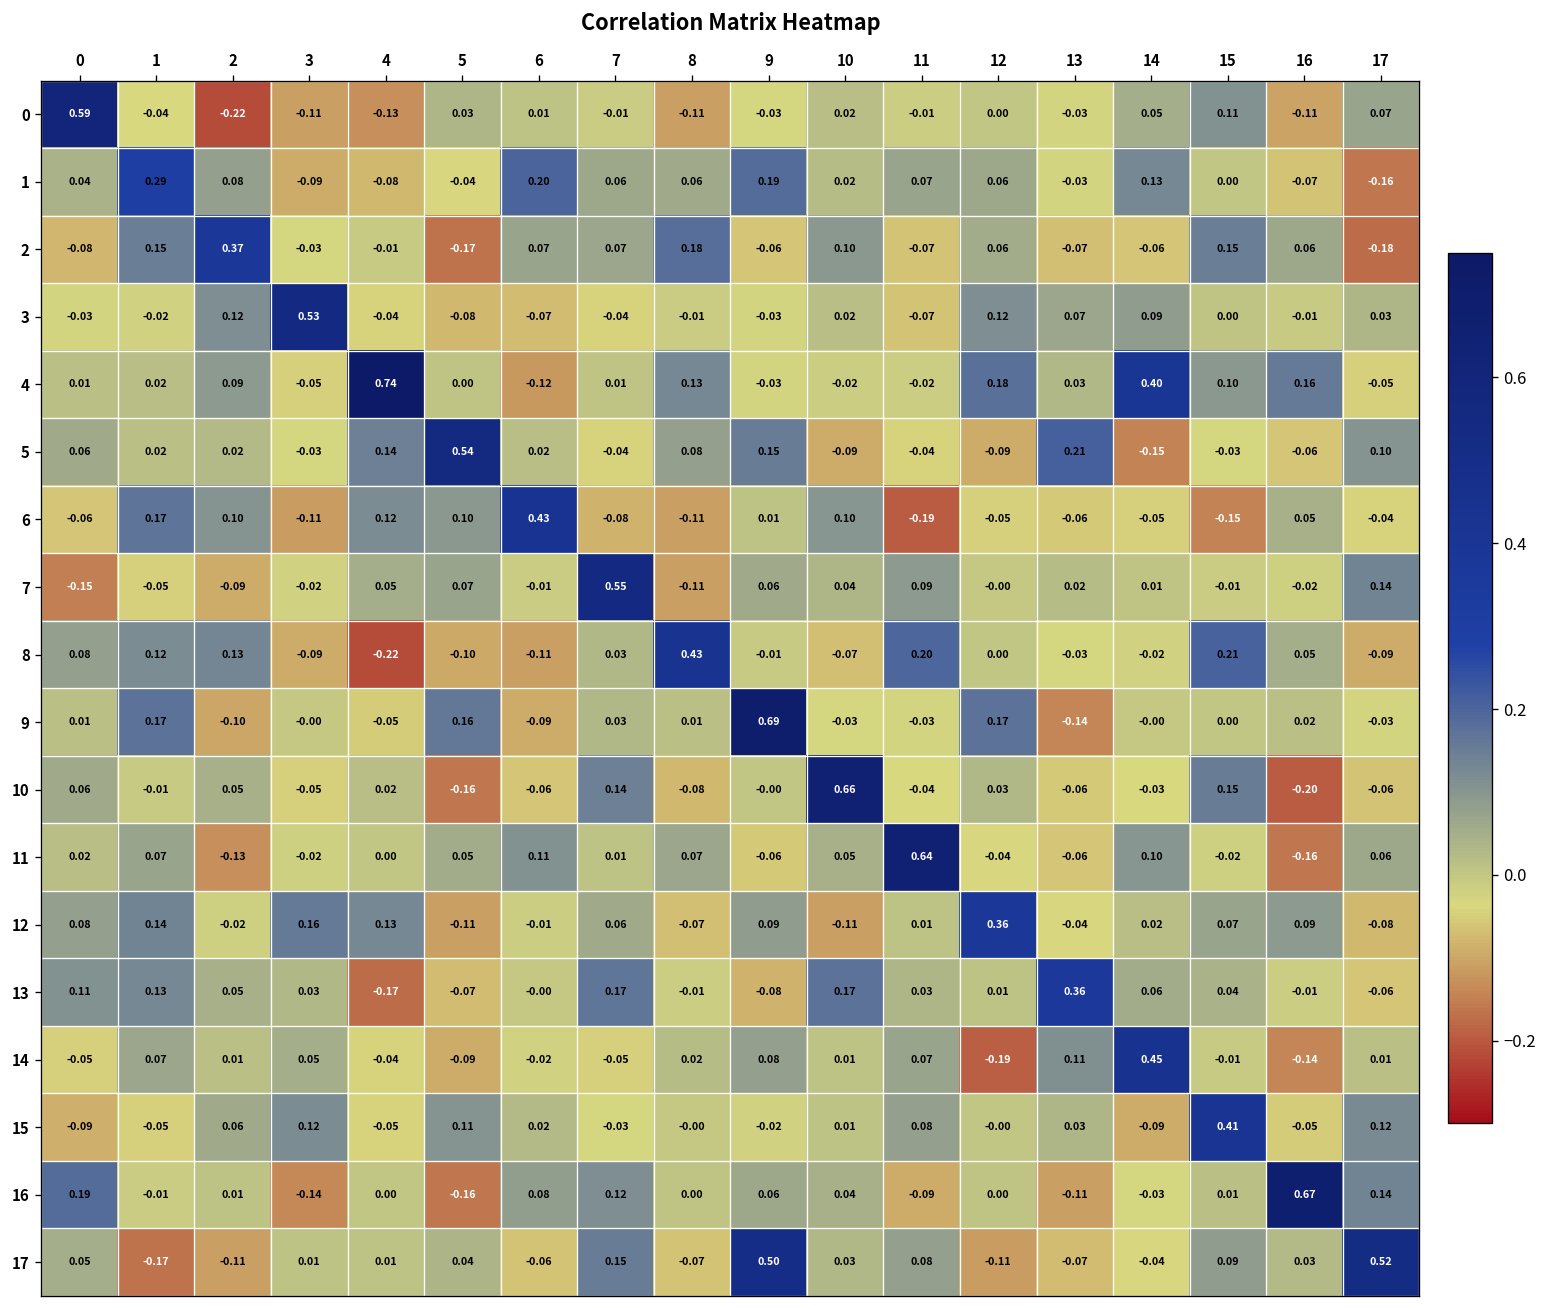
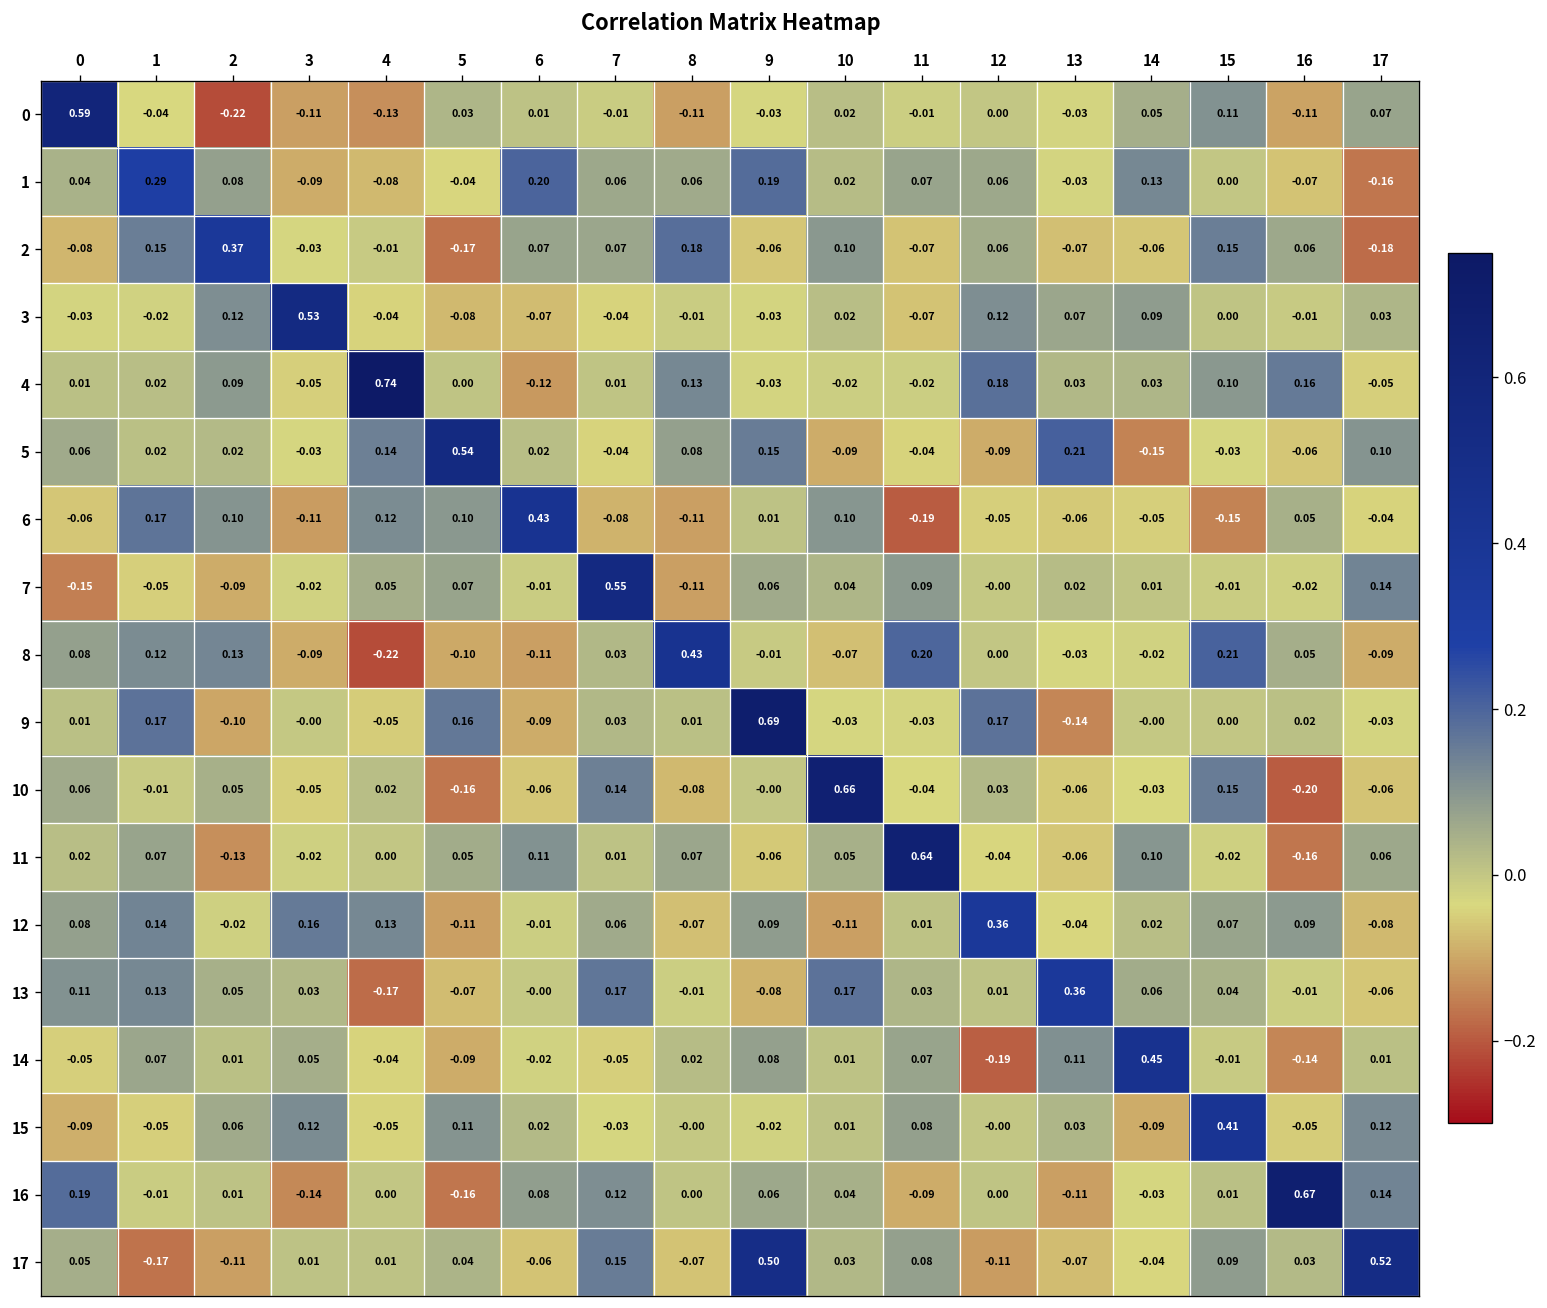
  {
    "4": {
      "0": 0.01,
      "1": 0.02,
      "2": 0.09,
      "3": -0.05,
      "4": 0.74,
      "5": 0.00,
      "6": -0.12,
      "7": 0.01,
      "8": 0.13,
      "9": -0.03,
      "10": -0.02,
      "11": -0.02,
      "12": 0.18,
      "13": 0.03,
-     "14": 0.40,
+     "14": 0.03,
      "15": 0.10,
      "16": 0.16,
      "17": -0.05
    }
  }
